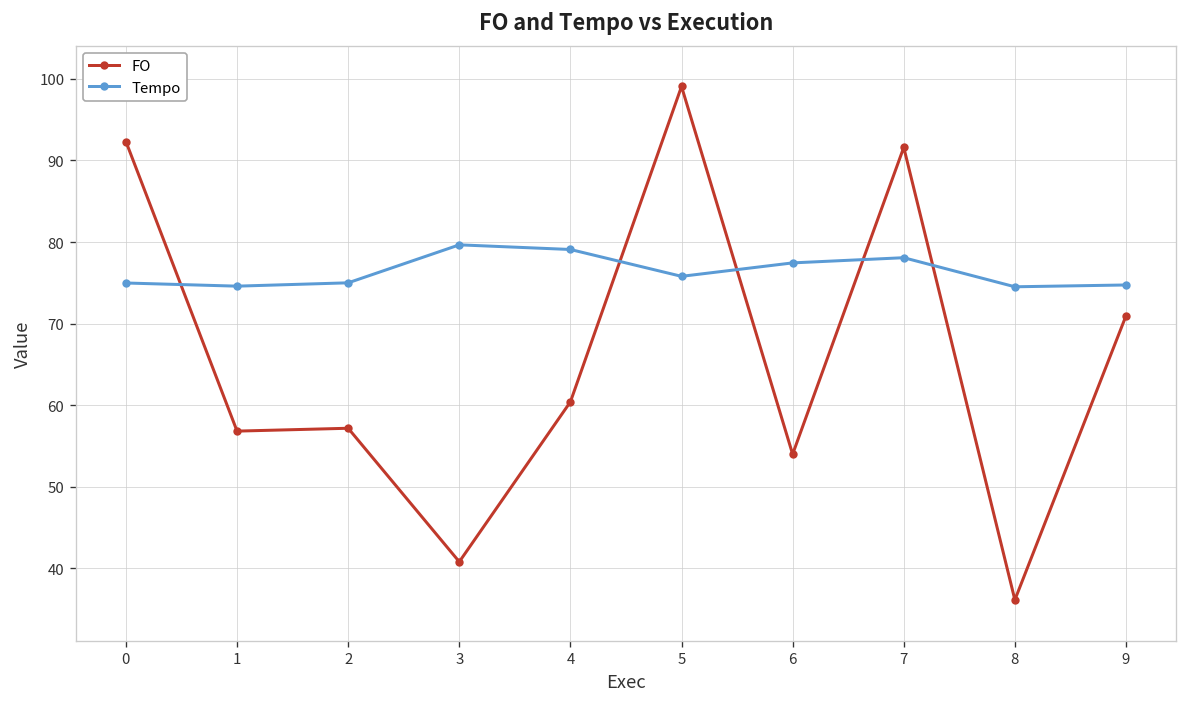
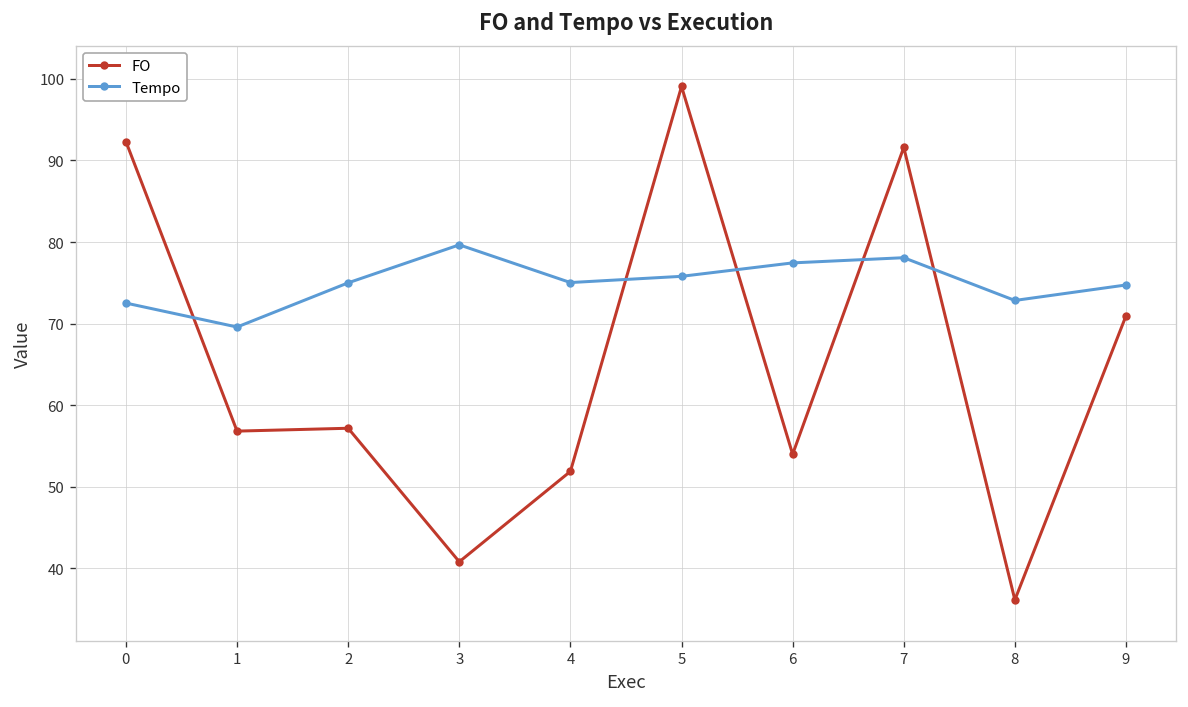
  {
    "FO": {
      "0": 92,
      "1": 57,
      "2": 57,
      "3": 41,
-     "4": 60,
+     "4": 52,
      "5": 99,
      "6": 54,
      "7": 92,
      "8": 36,
      "9": 71
    },
    "Tempo": {
-     "0": 75,
-     "1": 75,
+     "0": 73,
+     "1": 70,
      "2": 75,
      "3": 80,
-     "4": 79,
+     "4": 75,
      "5": 76,
      "6": 77,
      "7": 78,
-     "8": 75,
+     "8": 73,
      "9": 75
    }
  }
